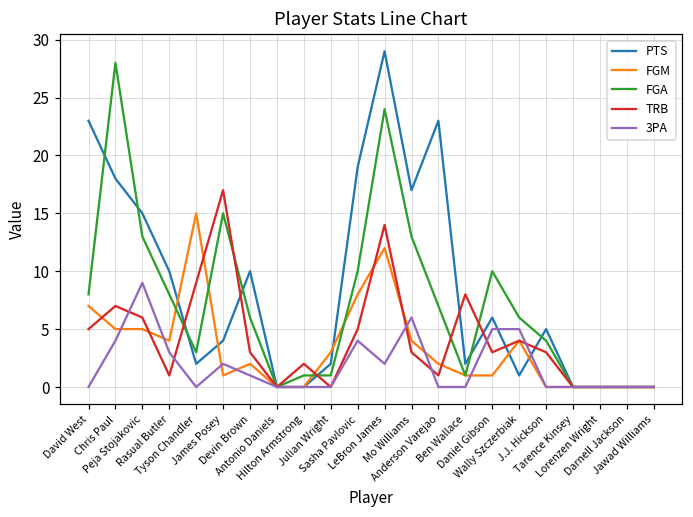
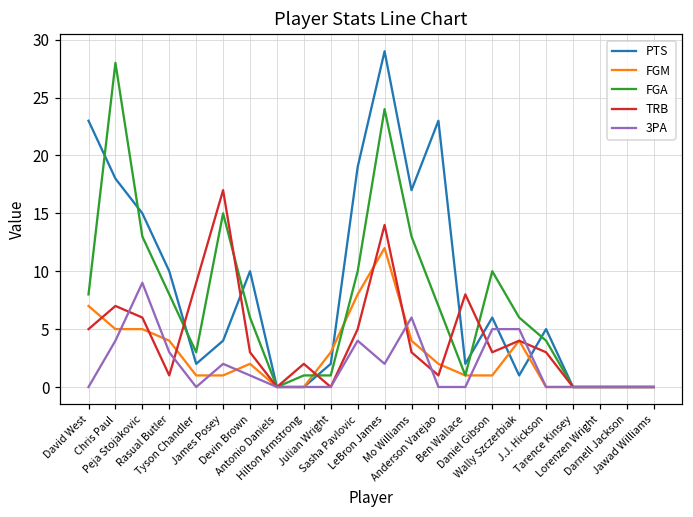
  {
    "PTS": {
      "David West": 23,
      "Chris Paul": 18,
      "Peja Stojakovic": 15,
      "Rasual Butler": 10,
      "Tyson Chandler": 2,
      "James Posey": 4,
      "Devin Brown": 10,
      "Julian Wright": 2,
      "Sasha Pavlovic": 19,
      "LeBron James": 29,
      "Mo Williams": 17,
      "Anderson Varejao": 23,
      "Ben Wallace": 2,
      "Daniel Gibson": 6,
      "Wally Szczerbiak": 1,
      "J.J. Hickson": 5
    },
    "FGM": {
      "David West": 7,
      "Chris Paul": 5,
      "Peja Stojakovic": 5,
      "Rasual Butler": 4,
-     "Tyson Chandler": 15,
+     "Tyson Chandler": 1,
      "James Posey": 1,
      "Devin Brown": 2,
      "Julian Wright": 3,
      "Sasha Pavlovic": 8,
      "LeBron James": 12,
      "Mo Williams": 4,
      "Anderson Varejao": 2,
      "Daniel Gibson": 1
    },
    "FGA": {
      "David West": 8,
      "Chris Paul": 28,
      "Peja Stojakovic": 13,
      "Rasual Butler": 8,
      "Tyson Chandler": 3,
      "James Posey": 15,
      "Devin Brown": 6,
      "Hilton Armstrong": 1,
      "Julian Wright": 1,
      "Sasha Pavlovic": 10,
      "LeBron James": 24,
      "Mo Williams": 13,
      "Anderson Varejao": 7,
      "Daniel Gibson": 10,
      "Wally Szczerbiak": 6,
      "J.J. Hickson": 4
    },
    "TRB": {
      "David West": 5,
      "Chris Paul": 7,
      "Peja Stojakovic": 6,
      "Rasual Butler": 1,
      "Tyson Chandler": 9,
      "James Posey": 17,
      "Devin Brown": 3,
      "Hilton Armstrong": 2,
      "Sasha Pavlovic": 5,
      "LeBron James": 14,
      "Mo Williams": 3,
      "Anderson Varejao": 1,
      "Ben Wallace": 8,
      "Daniel Gibson": 3,
      "J.J. Hickson": 3
    },
    "3PA": {
      "David West": 0,
      "Chris Paul": 4,
      "Peja Stojakovic": 9,
      "Rasual Butler": 3,
      "Tyson Chandler": 0,
      "James Posey": 2,
      "Devin Brown": 1,
      "Sasha Pavlovic": 4,
      "LeBron James": 2,
      "Mo Williams": 6,
      "Anderson Varejao": 0,
      "Ben Wallace": 0,
      "Daniel Gibson": 5,
      "Wally Szczerbiak": 5
    }
  }
